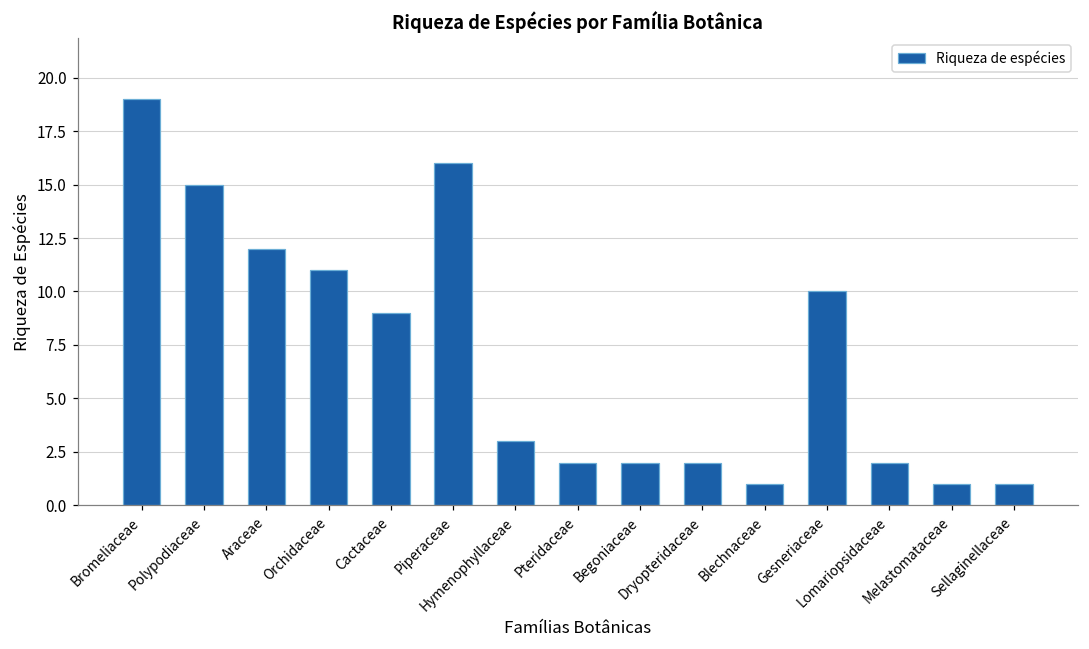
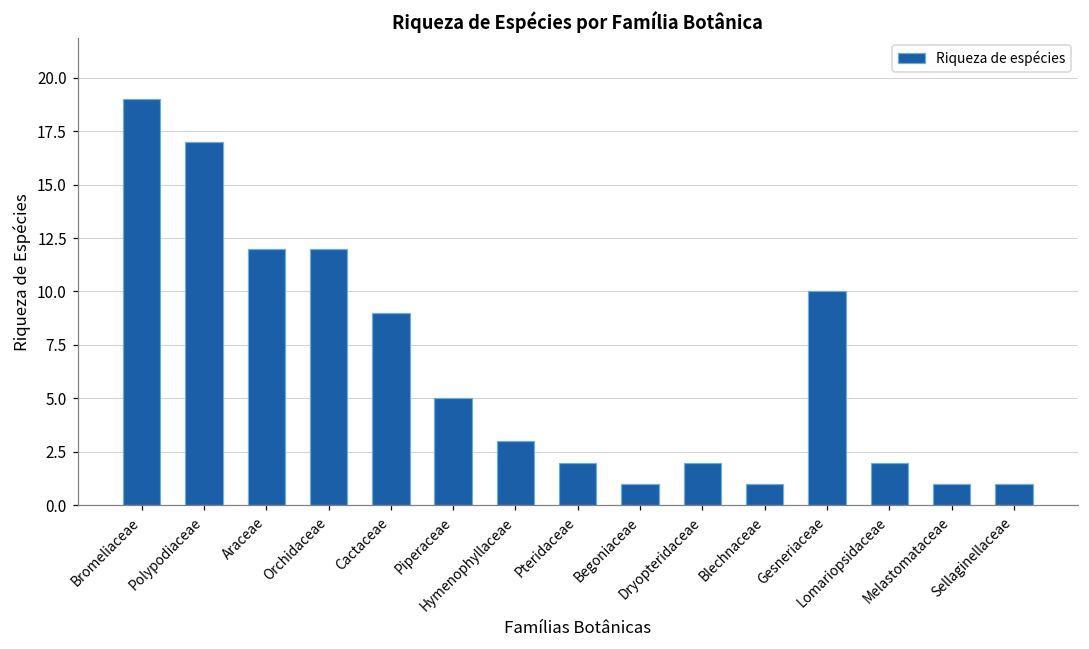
  {
    "Bromeliaceae": 19,
-   "Polypodiaceae": 15,
+   "Polypodiaceae": 17,
    "Araceae": 12,
-   "Orchidaceae": 11,
+   "Orchidaceae": 12,
    "Cactaceae": 9,
-   "Piperaceae": 16,
+   "Piperaceae": 5,
    "Hymenophyllaceae": 3,
    "Pteridaceae": 2,
-   "Begoniaceae": 2,
+   "Begoniaceae": 1,
    "Dryopteridaceae": 2,
    "Blechnaceae": 1,
    "Gesneriaceae": 10,
    "Lomariopsidaceae": 2,
    "Melastomataceae": 1,
    "Sellaginellaceae": 1
  }
